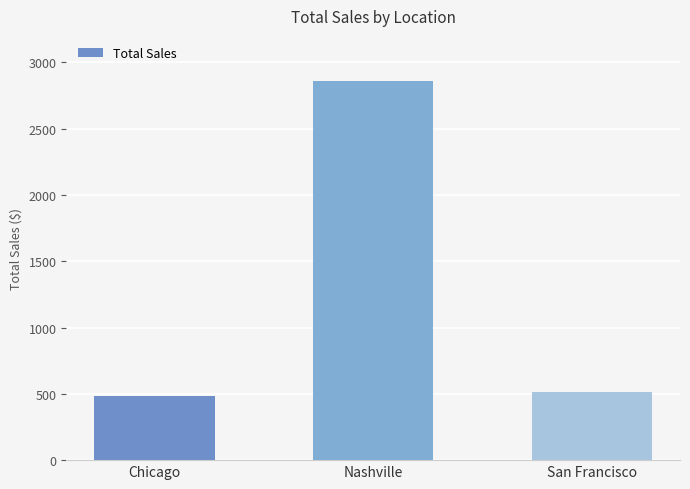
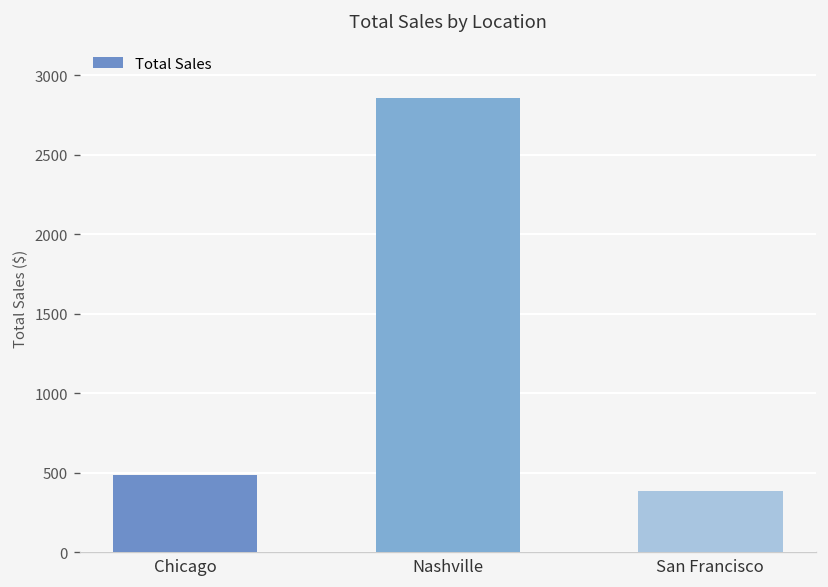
  {
    "Chicago": 490,
    "Nashville": 2860,
-   "San Francisco": 510
+   "San Francisco": 390
  }
